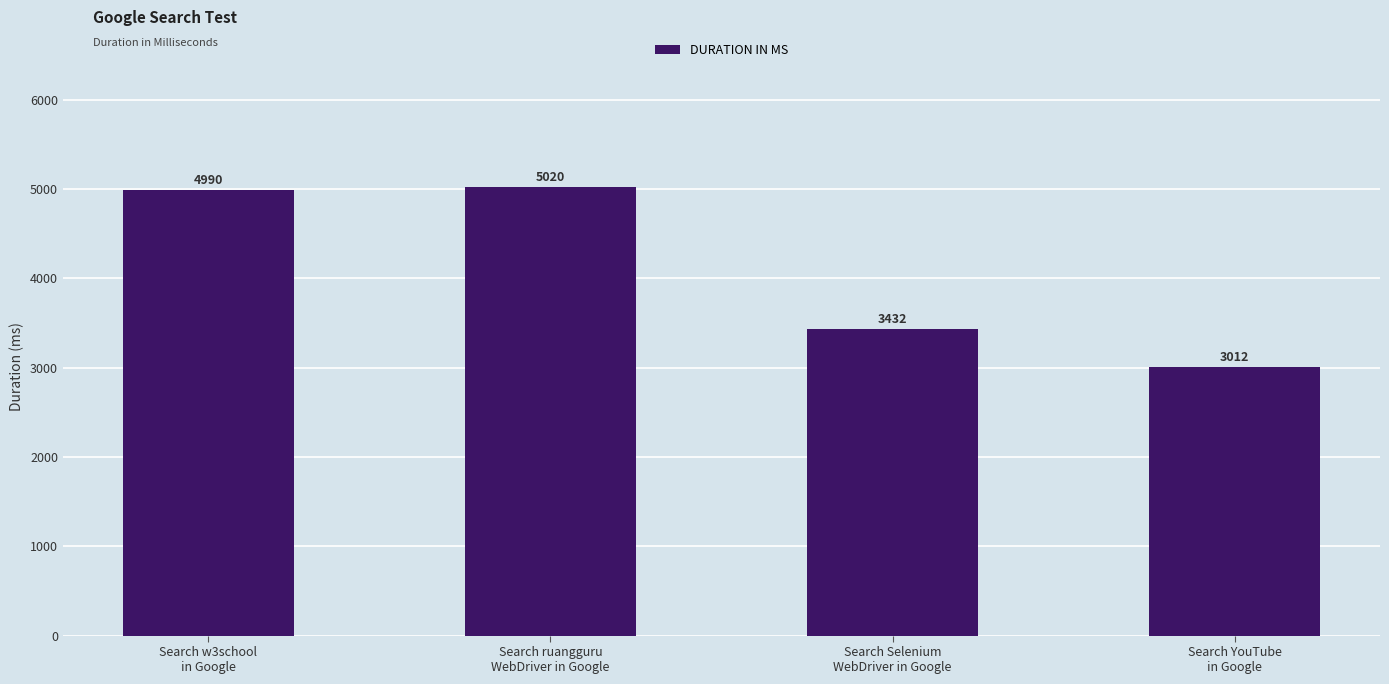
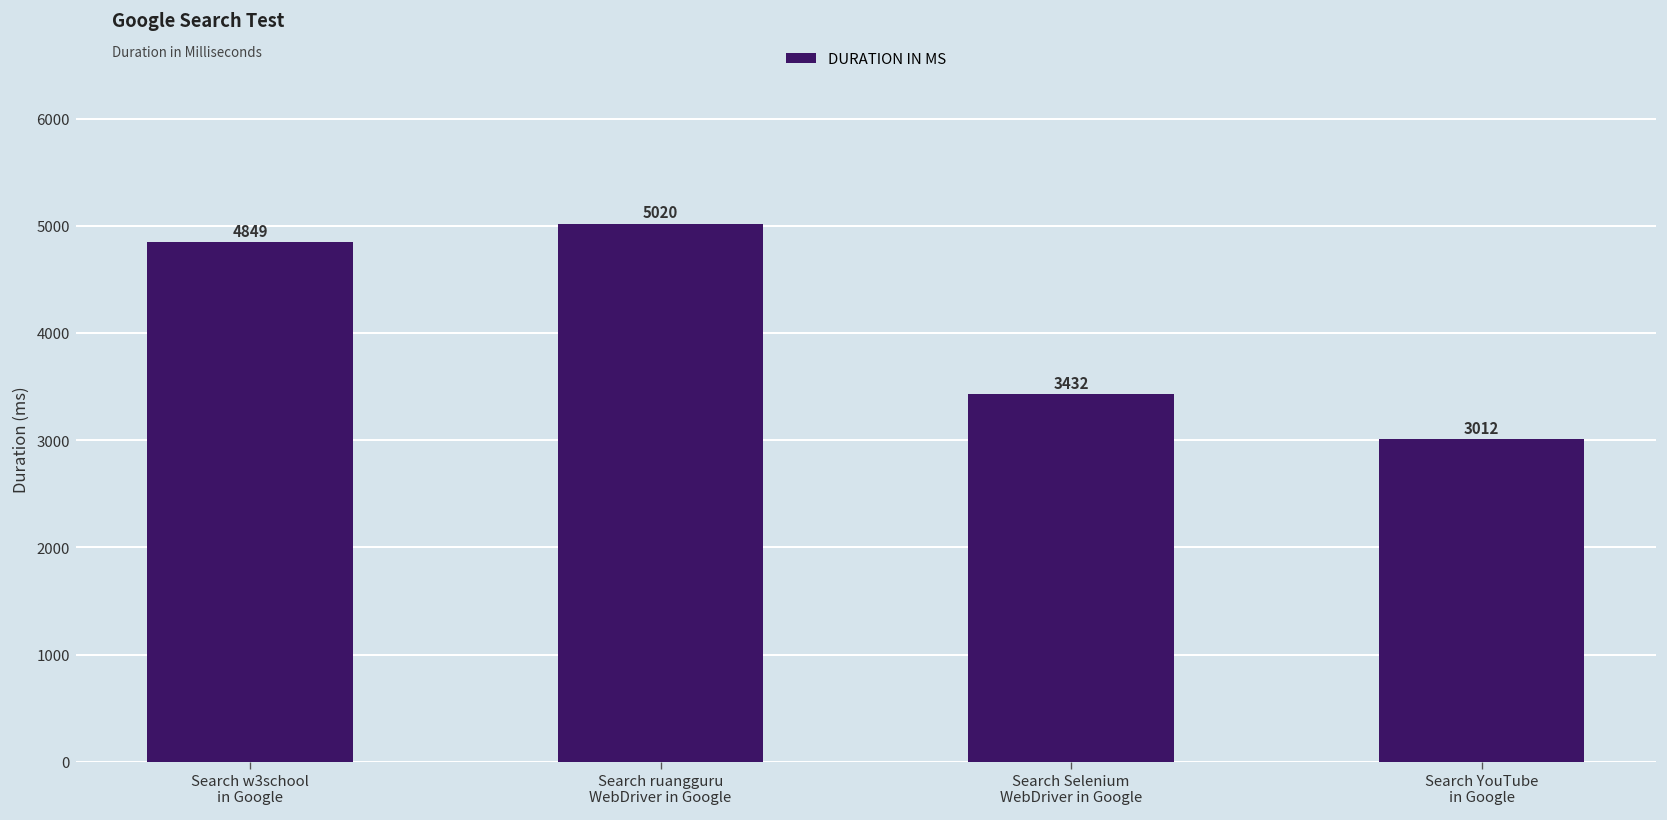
  {
-   "Search w3school in Google": 4990,
+   "Search w3school in Google": 4849,
    "Search ruangguru WebDriver in Google": 5020,
    "Search Selenium WebDriver in Google": 3432,
    "Search YouTube in Google": 3012
  }
